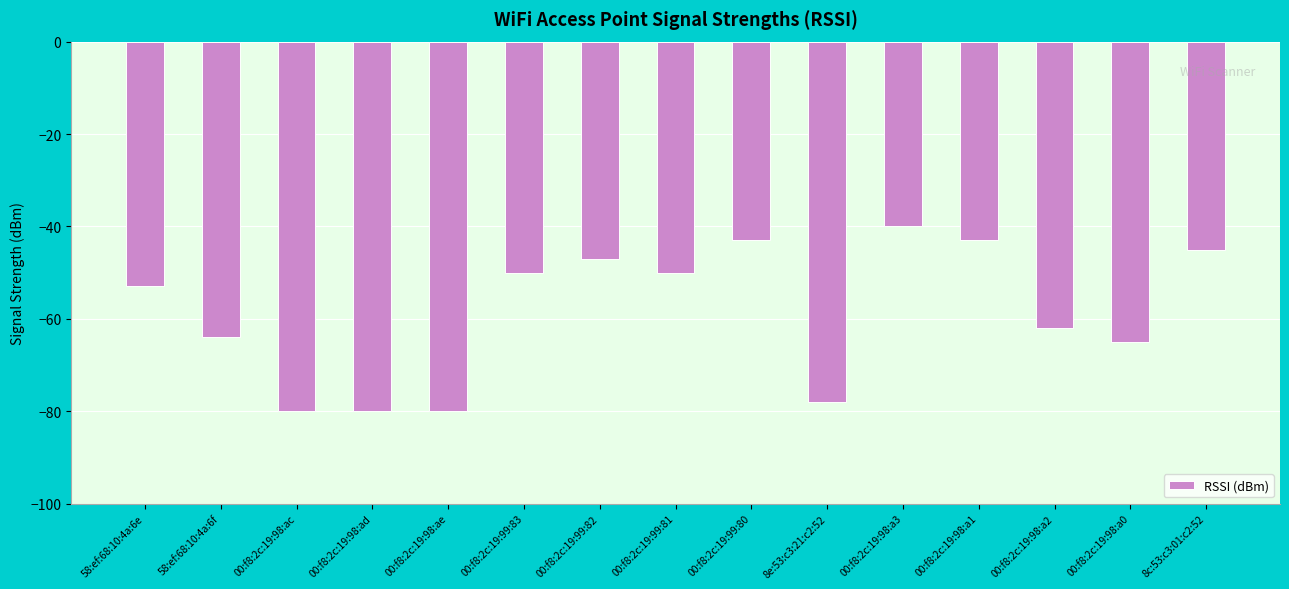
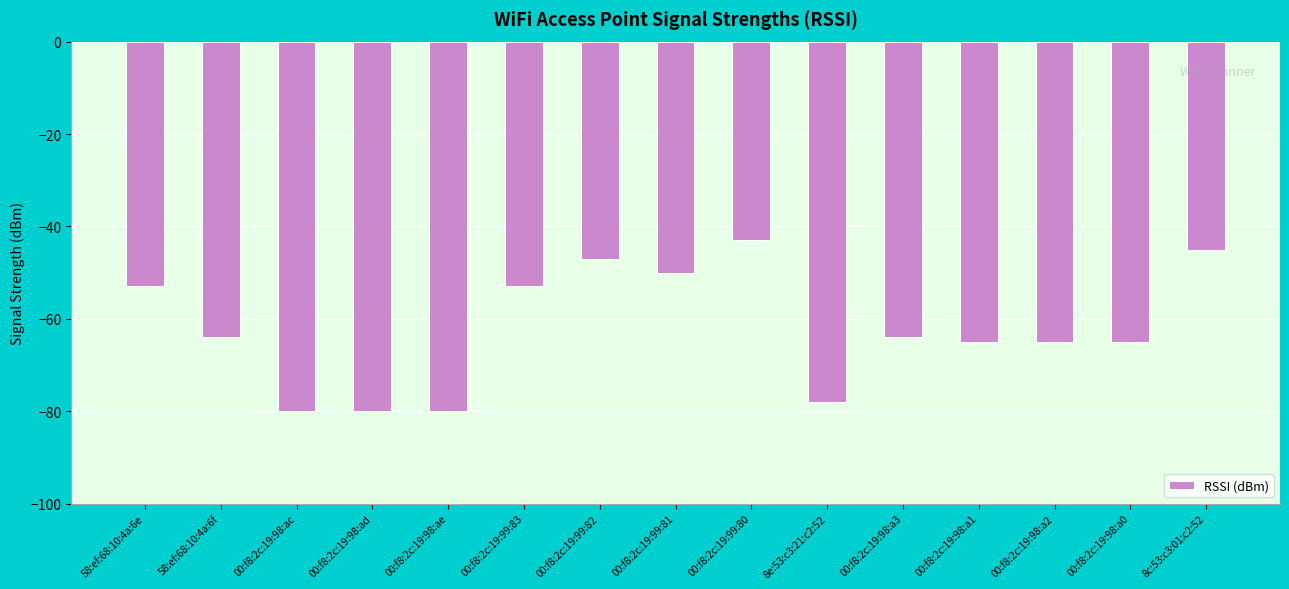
  {
    "58:ef:68:10:4a:6e": -53,
    "58:ef:68:10:4a:6f": -64,
    "00:f8:2c:19:98:ac": -80,
    "00:f8:2c:19:98:ad": -80,
    "00:f8:2c:19:98:ae": -80,
-   "00:f8:2c:19:99:83": -50,
+   "00:f8:2c:19:99:83": -53,
    "00:f8:2c:19:99:82": -47,
    "00:f8:2c:19:99:81": -50,
    "00:f8:2c:19:99:80": -43,
    "8e:53:c3:21:c2:52": -78,
-   "00:f8:2c:19:98:a3": -40,
-   "00:f8:2c:19:98:a1": -43,
-   "00:f8:2c:19:98:a2": -62,
+   "00:f8:2c:19:98:a3": -64,
+   "00:f8:2c:19:98:a1": -65,
+   "00:f8:2c:19:98:a2": -65,
    "00:f8:2c:19:98:a0": -65,
    "8c:53:c3:01:c2:52": -45
  }
